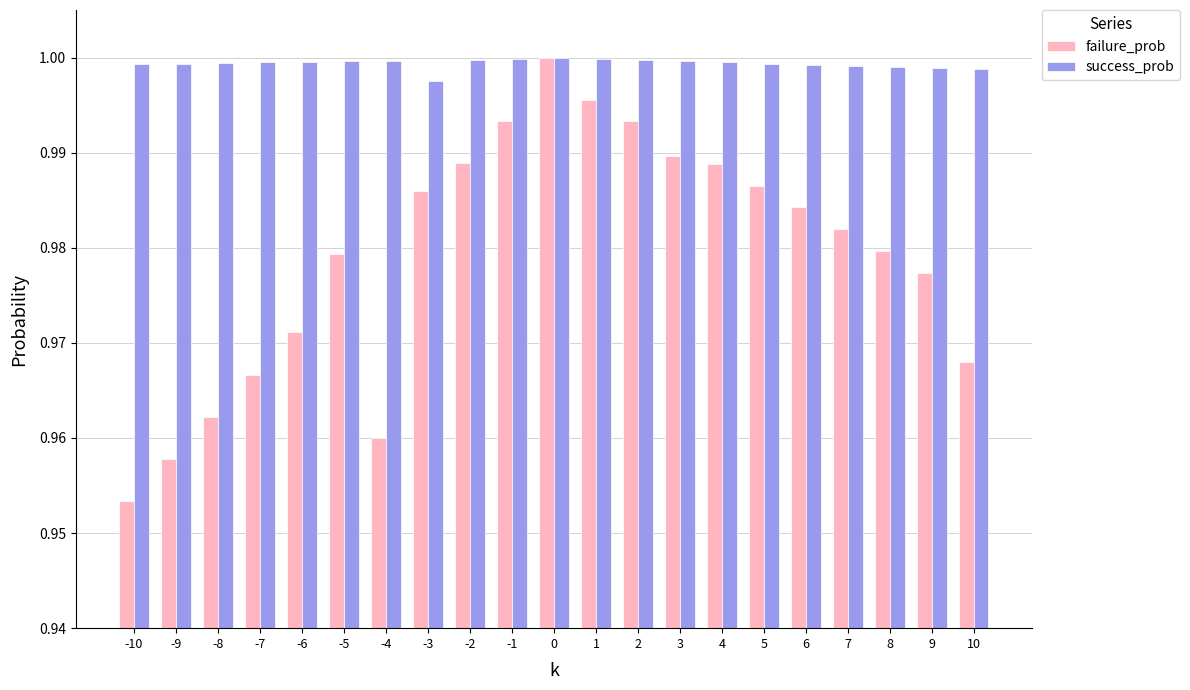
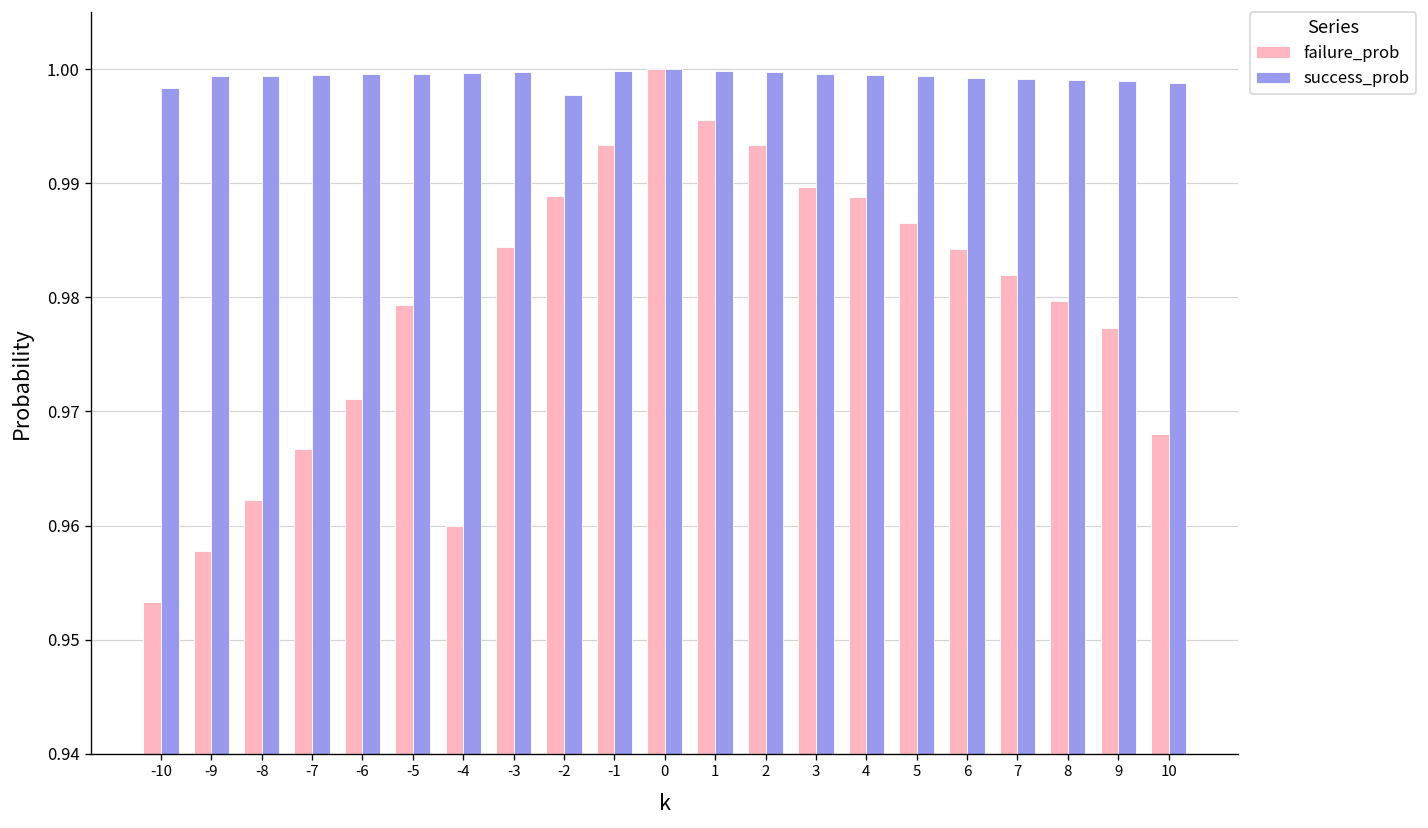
  {
    "failure_prob": {
      "-10": 0.953,
      "-9": 0.958,
      "-8": 0.962,
      "-7": 0.967,
      "-6": 0.971,
      "-5": 0.979,
      "-4": 0.960,
-     "-3": 0.986,
+     "-3": 0.984,
      "-2": 0.989,
      "-1": 0.993,
      "0": 1.000,
      "1": 0.996,
      "2": 0.993,
      "3": 0.990,
      "4": 0.989,
      "5": 0.987,
      "6": 0.984,
      "7": 0.982,
      "8": 0.980,
      "9": 0.977,
      "10": 0.968
    },
    "success_prob": {
-     "-10": 0.999,
+     "-10": 0.998,
      "-9": 0.999,
      "-8": 0.999,
      "-7": 0.999,
      "-6": 1.000,
      "-5": 1.000,
      "-4": 1.000,
-     "-3": 0.998,
-     "-2": 1.000,
+     "-3": 1.000,
+     "-2": 0.998,
      "-1": 1.000,
      "0": 1.000,
      "1": 1.000,
      "2": 1.000,
      "3": 1.000,
      "4": 0.999,
      "5": 0.999,
      "6": 0.999,
      "7": 0.999,
      "8": 0.999,
      "9": 0.999,
      "10": 0.999
    }
  }
